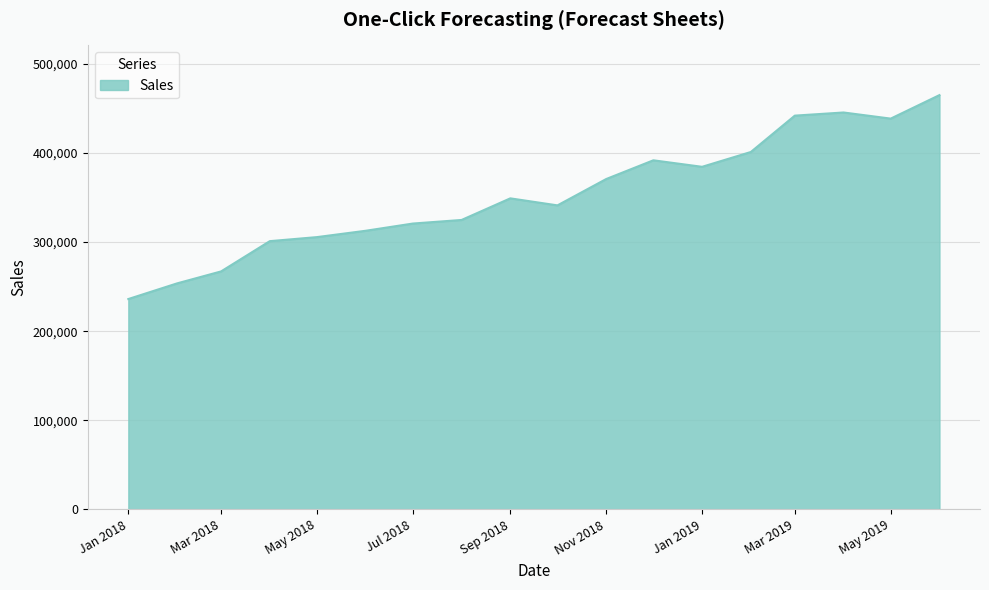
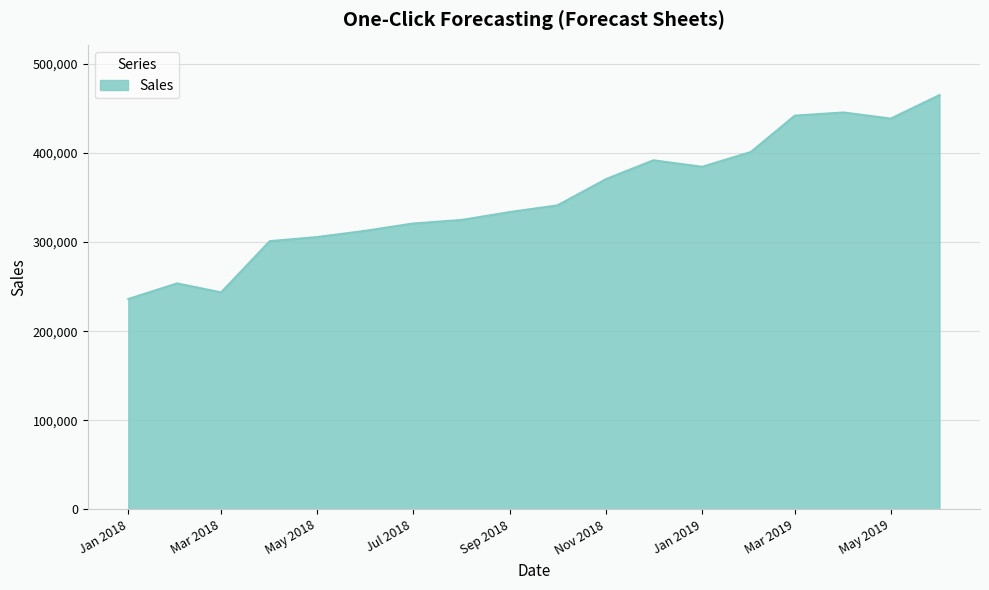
  {
    "Jan 2018": "240,000",
-   "Mar 2018": "270,000",
+   "Mar 2018": "240,000",
    "May 2018": "310,000",
    "Jul 2018": "320,000",
-   "Sep 2018": "350,000",
+   "Sep 2018": "330,000",
    "Nov 2018": "370,000",
    "Jan 2019": "380,000",
    "Mar 2019": "440,000",
    "May 2019": "440,000"
  }
